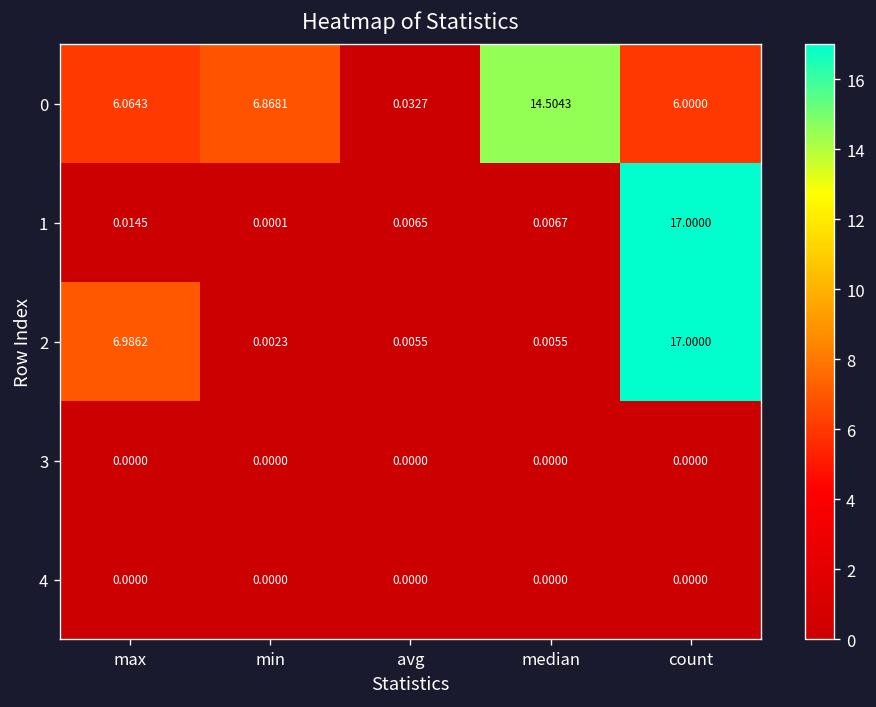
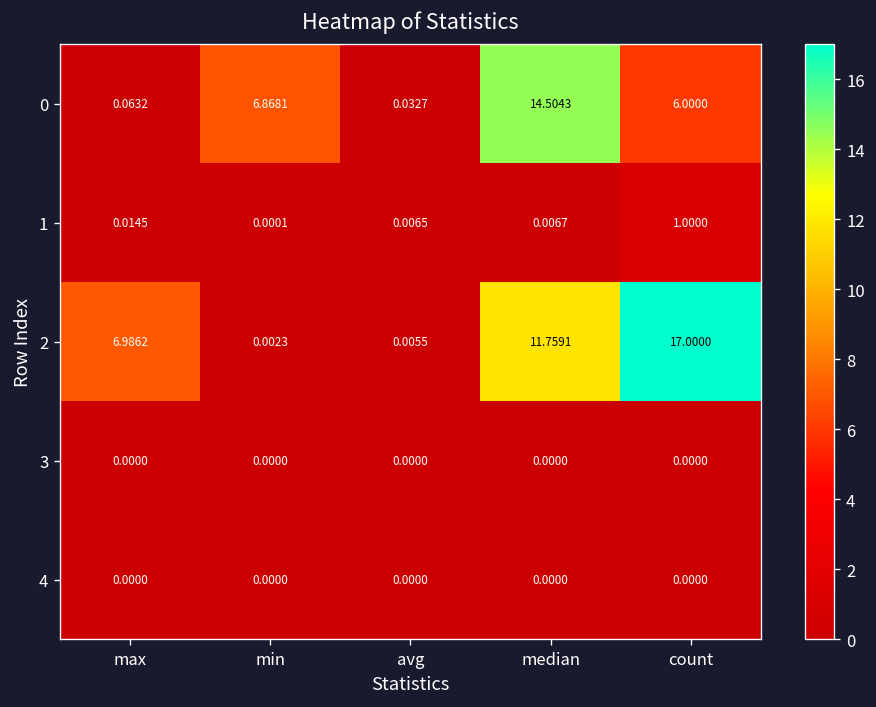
  {
    "0": {
-     "max": 6.0643,
+     "max": 0.0632,
      "min": 6.8681,
      "avg": 0.0327,
      "median": 14.5043,
      "count": 6.0000
    },
    "1": {
      "max": 0.0145,
      "min": 0.0001,
      "avg": 0.0065,
      "median": 0.0067,
-     "count": 17.0000
+     "count": 1.0000
    },
    "2": {
      "max": 6.9862,
      "min": 0.0023,
      "avg": 0.0055,
-     "median": 0.0055,
+     "median": 11.7591,
      "count": 17.0000
    },
    "3": {
      "max": 0.0000,
      "min": 0.0000,
      "avg": 0.0000,
      "median": 0.0000,
      "count": 0.0000
    },
    "4": {
      "max": 0.0000,
      "min": 0.0000,
      "avg": 0.0000,
      "median": 0.0000,
      "count": 0.0000
    }
  }
